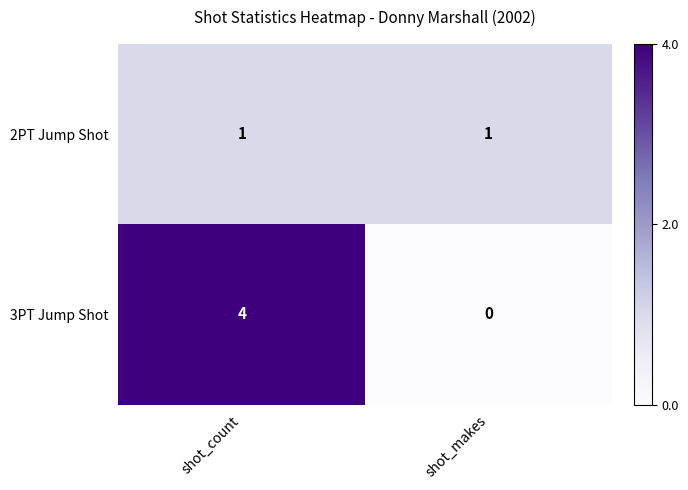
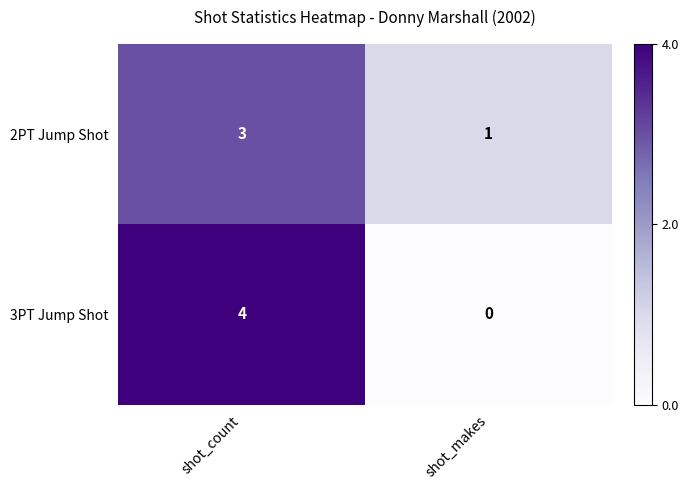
  {
    "2PT Jump Shot": {
-     "shot_count": 1,
+     "shot_count": 3,
      "shot_makes": 1
    },
    "3PT Jump Shot": {
      "shot_count": 4,
      "shot_makes": 0
    }
  }
